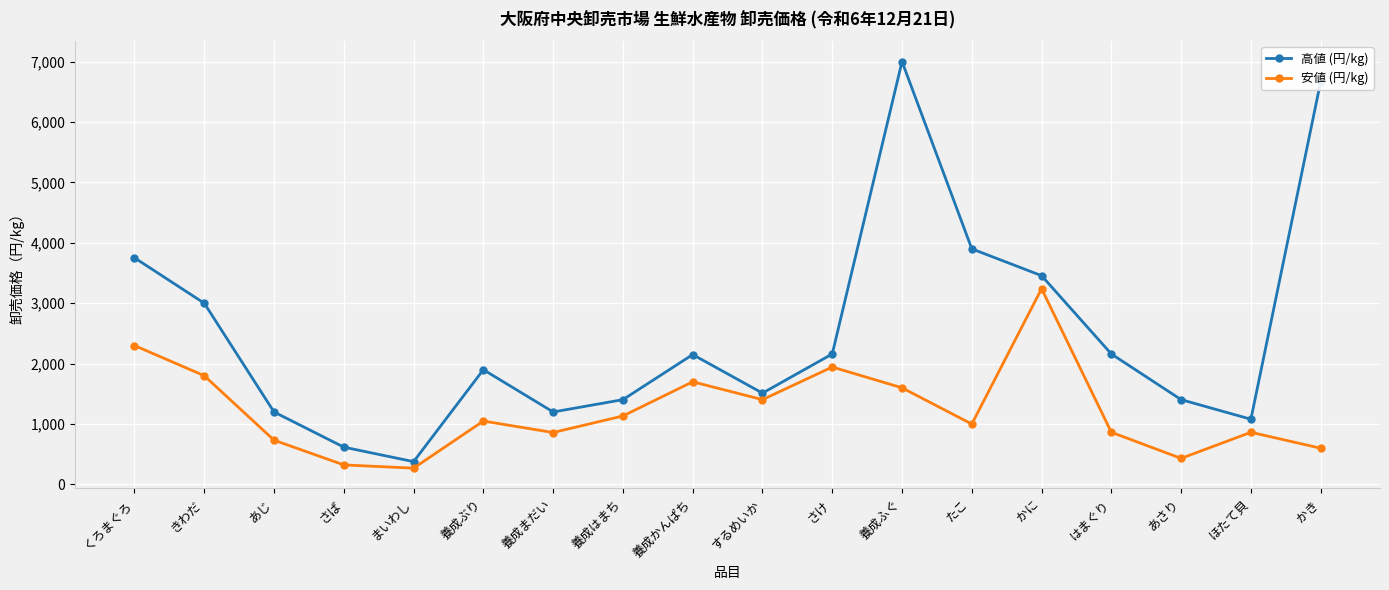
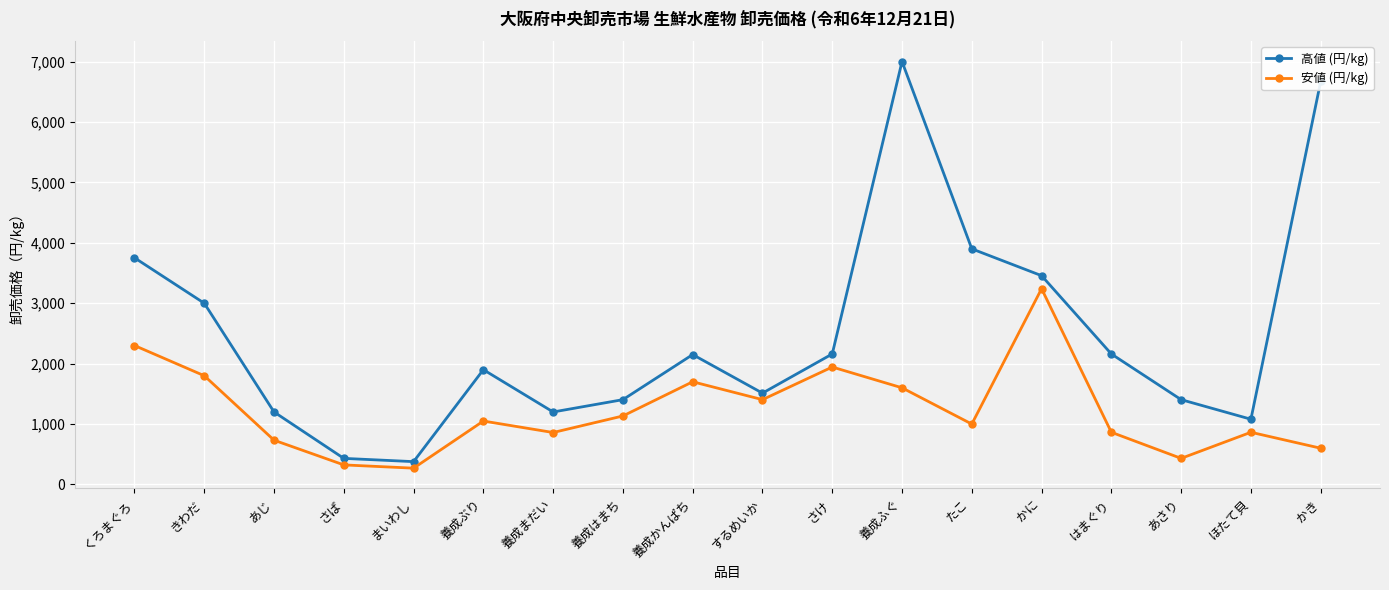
  {
    "高値 (円/kg)": {
      "くろまぐろ": "3,800",
      "きわだ": "3,000",
      "あじ": "1,200",
-     "さば": "600",
+     "さば": "400",
      "まいわし": "400",
      "養成ぶり": "1,900",
      "養成まだい": "1,200",
      "養成はまち": "1,400",
      "養成かんぱち": "2,200",
      "するめいか": "1,500",
      "さけ": "2,200",
      "養成ふぐ": "7,000",
      "たこ": "3,900",
      "かに": "3,500",
      "はまぐり": "2,200",
      "あさり": "1,400",
      "ほたて貝": "1,100"
    },
    "安値 (円/kg)": {
      "くろまぐろ": "2,300",
      "きわだ": "1,800",
      "あじ": "700",
      "さば": "300",
      "まいわし": "300",
      "養成ぶり": "1,100",
      "養成まだい": "900",
      "養成はまち": "1,100",
      "養成かんぱち": "1,700",
      "するめいか": "1,400",
      "さけ": "1,900",
      "養成ふぐ": "1,600",
      "たこ": "1,000",
      "かに": "3,200",
      "はまぐり": "900",
      "あさり": "400",
      "ほたて貝": "900",
      "かき": "600"
    }
  }
